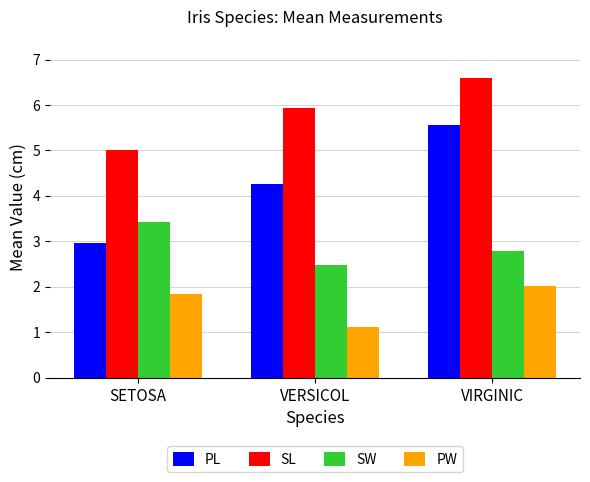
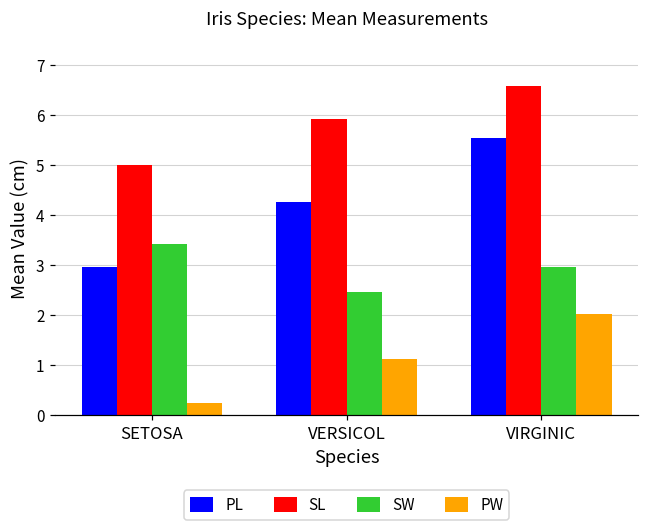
  {
    "PL": {
      "SETOSA": 3.0,
      "VERSICOL": 4.3,
      "VIRGINIC": 5.6
    },
    "SL": {
      "SETOSA": 5.0,
      "VERSICOL": 5.9,
      "VIRGINIC": 6.6
    },
    "SW": {
      "SETOSA": 3.4,
      "VERSICOL": 2.5,
-     "VIRGINIC": 2.8
+     "VIRGINIC": 3.0
    },
    "PW": {
-     "SETOSA": 1.8,
+     "SETOSA": 0.2,
      "VERSICOL": 1.1,
      "VIRGINIC": 2.0
    }
  }
